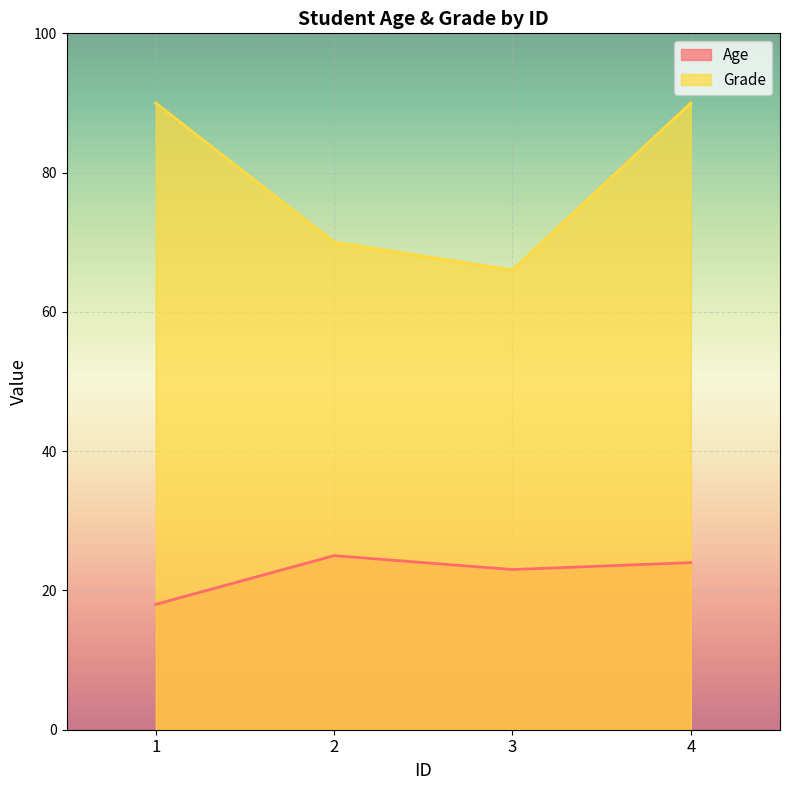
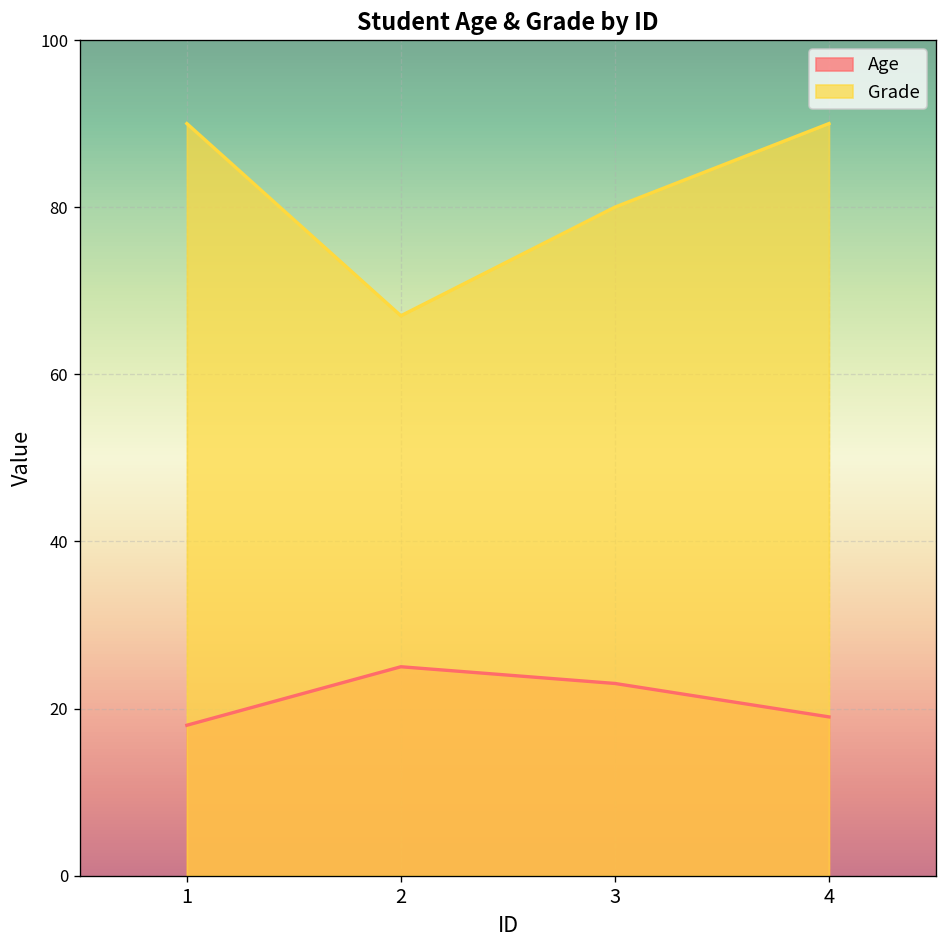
  {
    "Age": {
      "1": 18,
      "2": 25,
      "3": 23,
-     "4": 24
+     "4": 19
    },
    "Grade": {
      "1": 90,
-     "2": 70,
-     "3": 66,
+     "2": 67,
+     "3": 80,
      "4": 90
    }
  }
